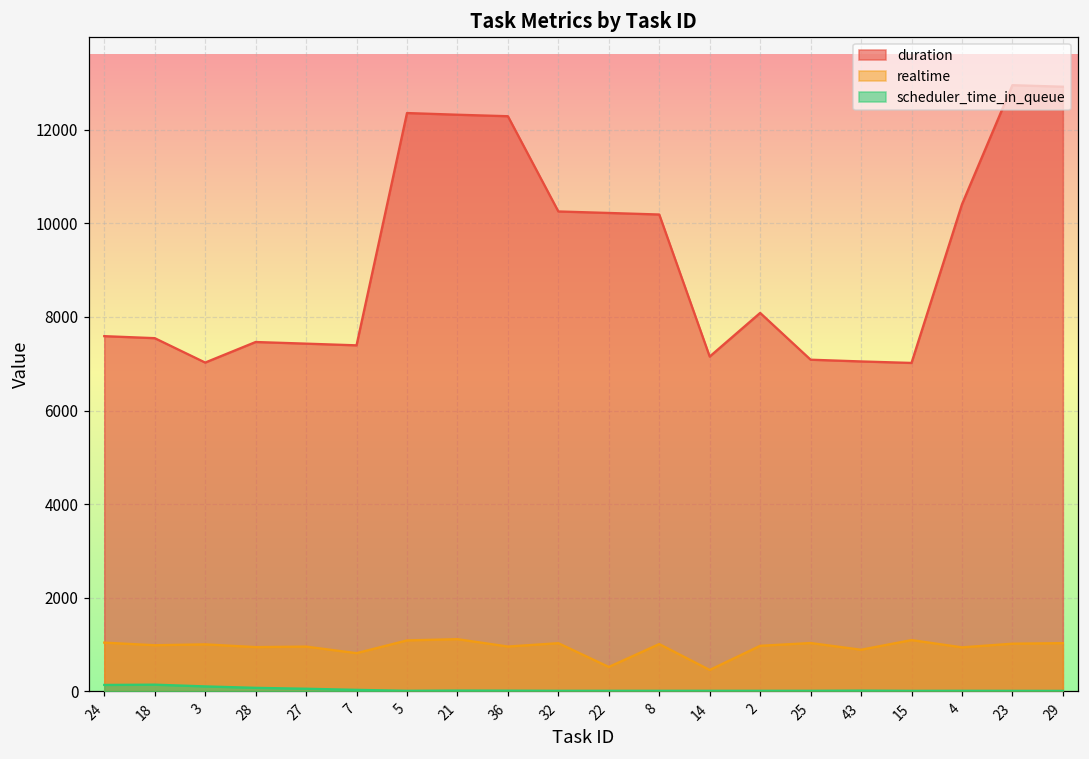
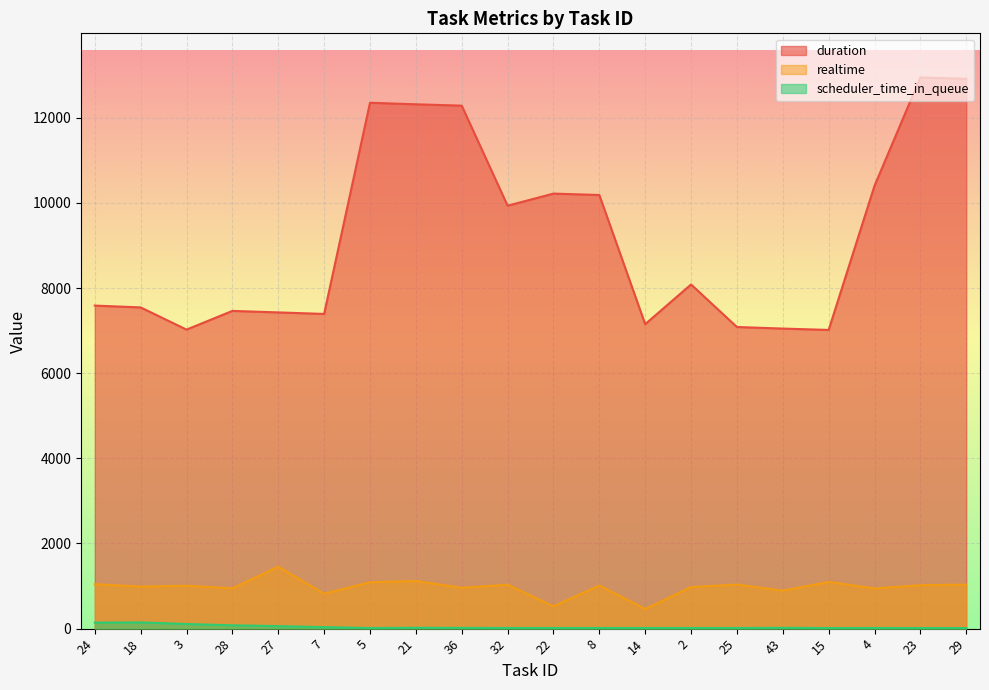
  {
    "duration": {
      "24": 7600,
      "18": 7500,
      "3": 7000,
      "28": 7500,
      "27": 7400,
      "7": 7400,
      "5": 12400,
      "21": 12300,
      "36": 12300,
-     "32": 10300,
+     "32": 9900,
      "22": 10200,
      "8": 10200,
      "14": 7200,
      "2": 8100,
      "25": 7100,
      "43": 7000,
      "15": 7000,
      "4": 10400
    },
    "realtime": {
      "24": 1000,
      "18": 1000,
      "3": 1000,
      "28": 900,
-     "27": 1000,
+     "27": 1500,
      "7": 800,
      "5": 1100,
      "21": 1100,
      "36": 1000,
      "32": 1000,
      "22": 500,
      "8": 1000,
      "14": 500,
      "2": 1000,
      "25": 1000,
      "43": 900,
      "15": 1100,
      "4": 900,
      "23": 1000,
      "29": 1000
    },
    "scheduler_time_in_queue": {
      "24": 100,
      "18": 100,
      "3": 100,
      "28": 100,
      "27": 100,
      "7": 0,
      "5": 0,
      "21": 0,
      "36": 0,
      "32": 0,
      "22": 0,
      "8": 0,
      "14": 0,
      "2": 0,
      "25": 0,
      "43": 0,
      "15": 0,
      "4": 0,
      "23": 0,
      "29": 0
    }
  }
